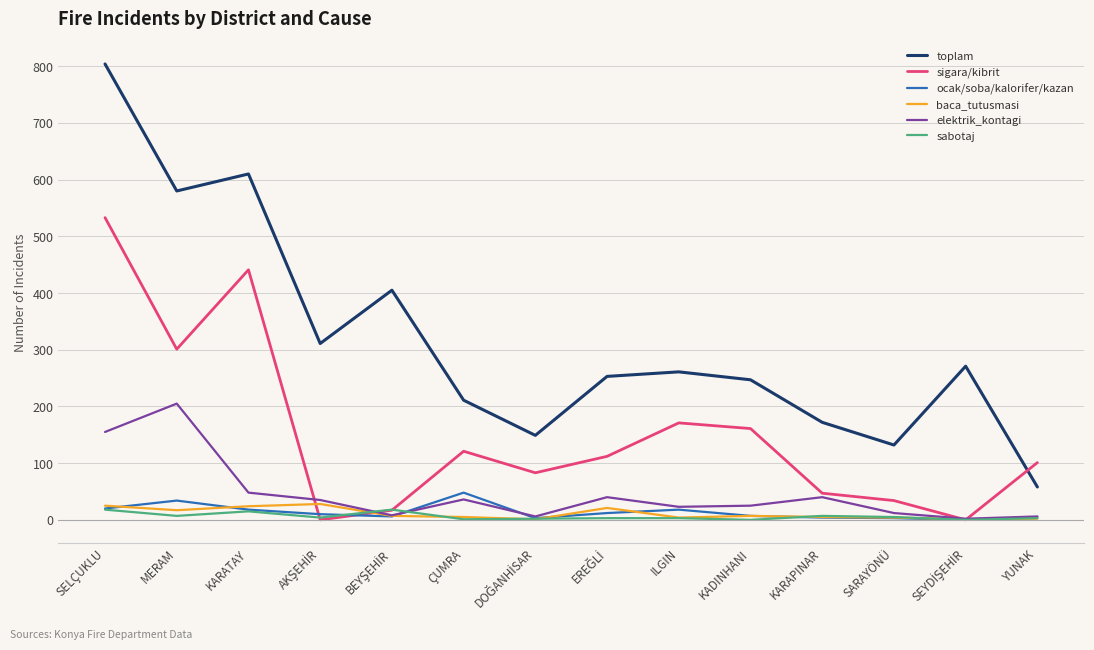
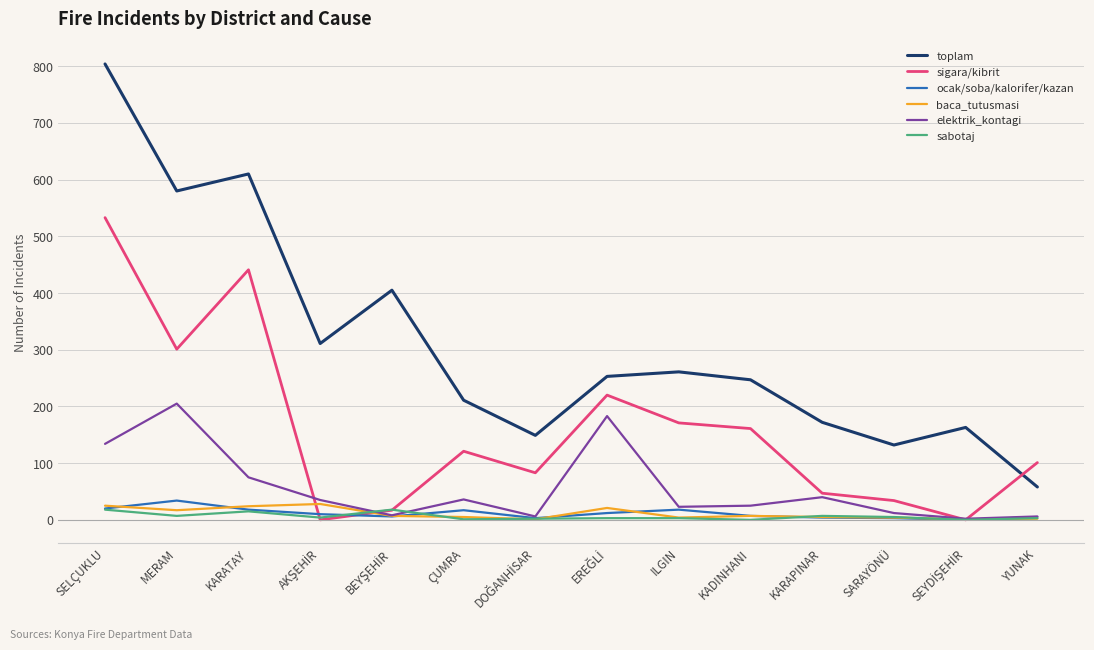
  {
    "toplam": {
      "SELÇUKLU": 800,
      "MERAM": 580,
      "KARATAY": 610,
      "AKŞEHİR": 310,
      "BEYŞEHİR": 410,
      "ÇUMRA": 210,
      "DOĞANHİSAR": 150,
      "EREĞLİ": 250,
      "ILGIN": 260,
      "KADINHANI": 250,
      "KARAPINAR": 170,
      "SARAYÖNÜ": 130,
-     "SEYDİŞEHİR": 270,
+     "SEYDİŞEHİR": 160,
      "YUNAK": 60
    },
    "sigara/kibrit": {
      "SELÇUKLU": 530,
      "MERAM": 300,
      "KARATAY": 440,
      "ÇUMRA": 120,
      "DOĞANHİSAR": 80,
-     "EREĞLİ": 110,
+     "EREĞLİ": 220,
      "ILGIN": 170,
      "KADINHANI": 160,
      "KARAPINAR": 50,
      "SARAYÖNÜ": 30,
      "YUNAK": 100
    },
    "ocak/soba/kalorifer/kazan": {
      "MERAM": 30,
      "AKŞEHİR": 10,
-     "ÇUMRA": 50,
+     "ÇUMRA": 20,
      "EREĞLİ": 10,
      "ILGIN": 20
    },
    "baca_tutusmasi": {
      "SELÇUKLU": 30,
      "MERAM": 20,
      "KARATAY": 20,
      "AKŞEHİR": 30,
      "EREĞLİ": 20
    },
    "elektrik_kontagi": {
-     "SELÇUKLU": 160,
+     "SELÇUKLU": 130,
      "MERAM": 210,
-     "KARATAY": 50,
+     "KARATAY": 80,
      "AKŞEHİR": 40,
      "ÇUMRA": 40,
-     "EREĞLİ": 40,
+     "EREĞLİ": 180,
      "ILGIN": 20,
      "KADINHANI": 30,
      "KARAPINAR": 40,
      "SARAYÖNÜ": 10
    },
    "sabotaj": {
      "MERAM": 10,
      "EREĞLİ": 0,
      "KADINHANI": 0
    }
  }
